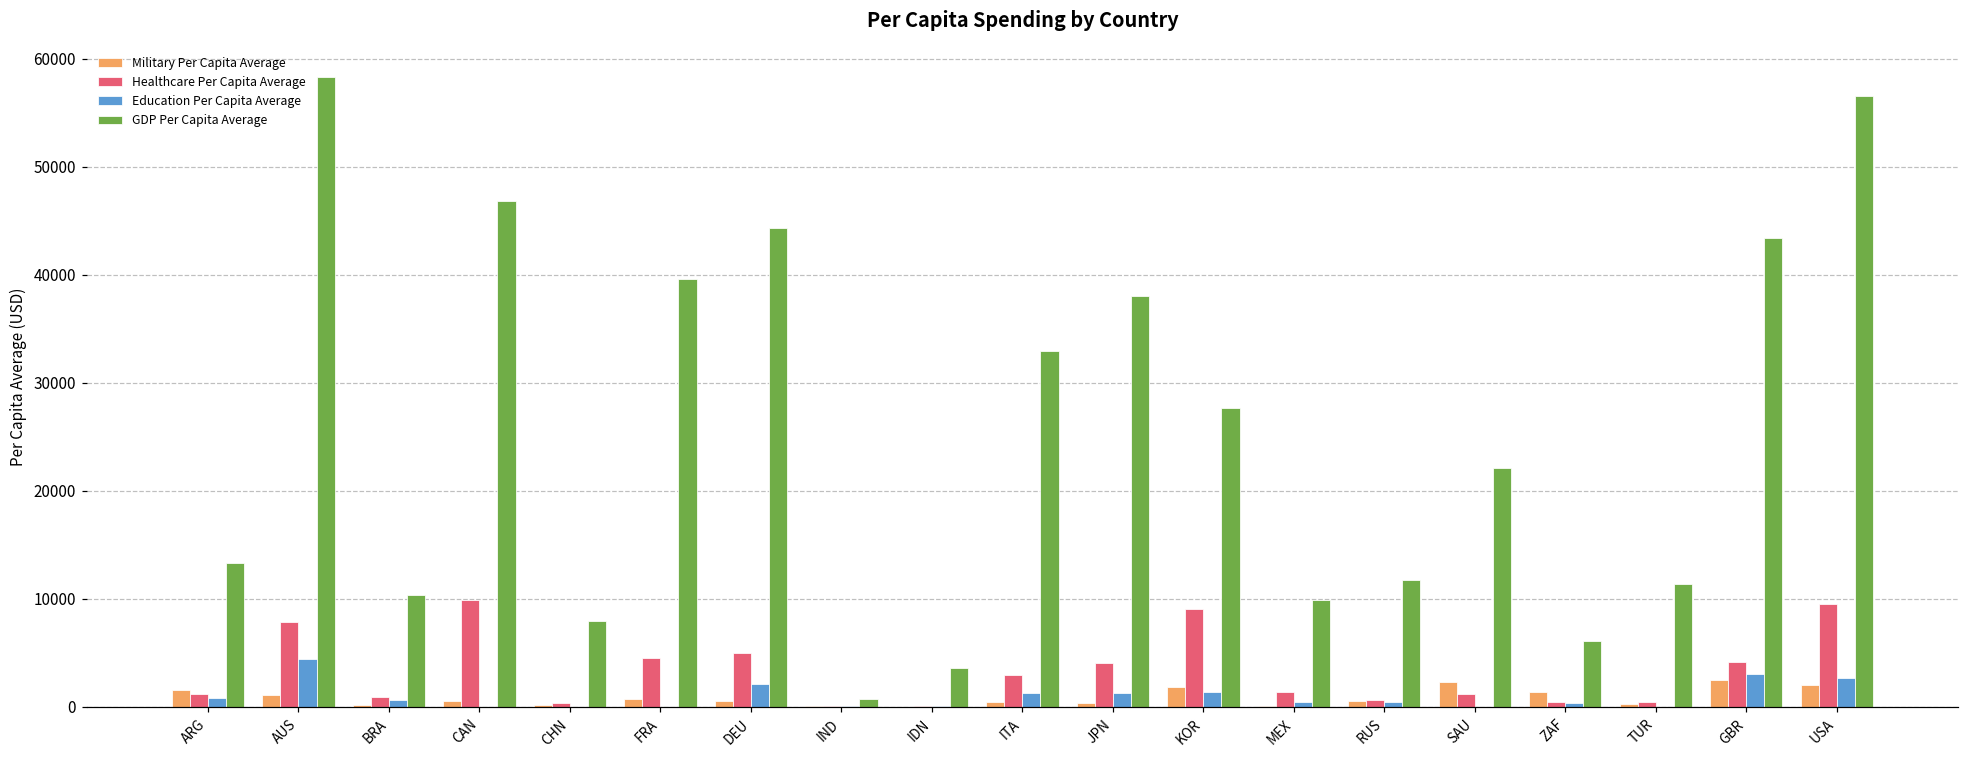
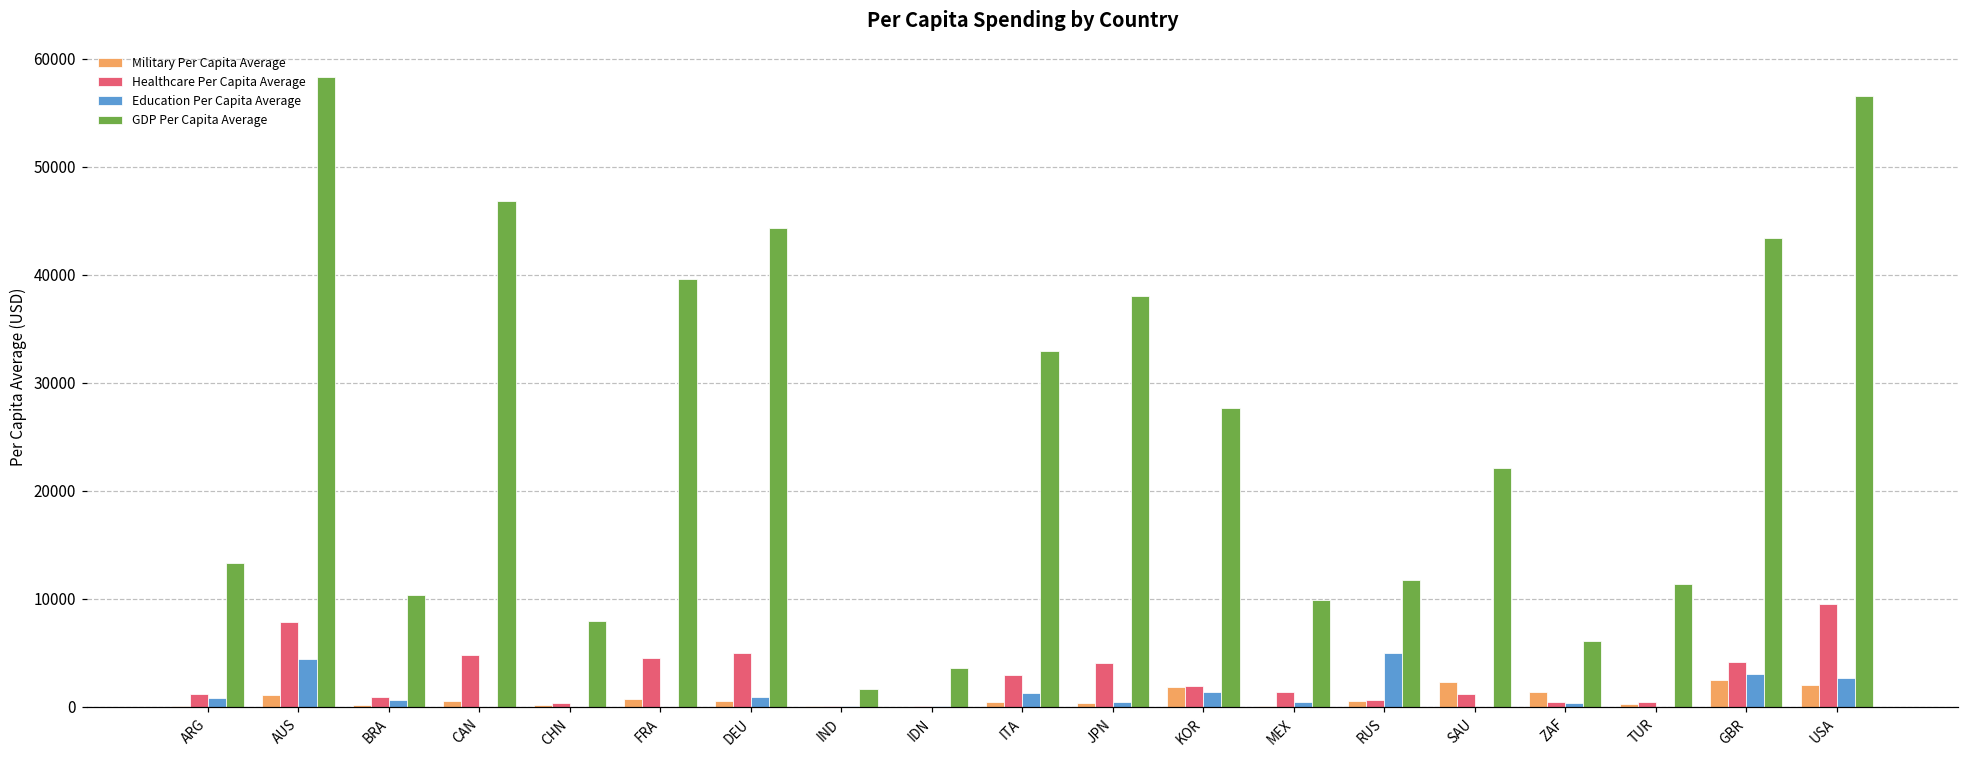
  {
    "Military Per Capita Average": {
-     "ARG": 2000,
+     "ARG": 0,
      "AUS": 1000,
      "CAN": 1000,
      "FRA": 1000,
      "DEU": 1000,
      "ITA": 0,
      "JPN": 0,
      "KOR": 2000,
      "RUS": 1000,
      "SAU": 2000,
      "ZAF": 1000,
      "GBR": 2000,
      "USA": 2000
    },
    "Healthcare Per Capita Average": {
      "ARG": 1000,
      "AUS": 8000,
      "BRA": 1000,
-     "CAN": 10000,
+     "CAN": 5000,
      "CHN": 0,
      "FRA": 5000,
      "DEU": 5000,
      "ITA": 3000,
      "JPN": 4000,
-     "KOR": 9000,
+     "KOR": 2000,
      "MEX": 1000,
      "RUS": 1000,
      "SAU": 1000,
      "ZAF": 0,
      "TUR": 0,
      "GBR": 4000,
      "USA": 9000
    },
    "Education Per Capita Average": {
      "ARG": 1000,
      "AUS": 4000,
      "BRA": 1000,
      "CAN": 0,
      "CHN": 0,
      "FRA": 0,
-     "DEU": 2000,
+     "DEU": 1000,
      "ITA": 1000,
-     "JPN": 1000,
+     "JPN": 0,
      "KOR": 1000,
      "MEX": 0,
-     "RUS": 0,
+     "RUS": 5000,
      "SAU": 0,
      "ZAF": 0,
      "TUR": 0,
      "GBR": 3000,
      "USA": 3000
    },
    "GDP Per Capita Average": {
      "ARG": 13000,
      "AUS": 58000,
      "BRA": 10000,
      "CAN": 47000,
      "CHN": 8000,
      "FRA": 40000,
      "DEU": 44000,
-     "IND": 1000,
+     "IND": 2000,
      "IDN": 4000,
      "ITA": 33000,
      "JPN": 38000,
      "KOR": 28000,
      "MEX": 10000,
      "RUS": 12000,
      "SAU": 22000,
      "ZAF": 6000,
      "TUR": 11000,
      "GBR": 43000,
      "USA": 57000
    }
  }
